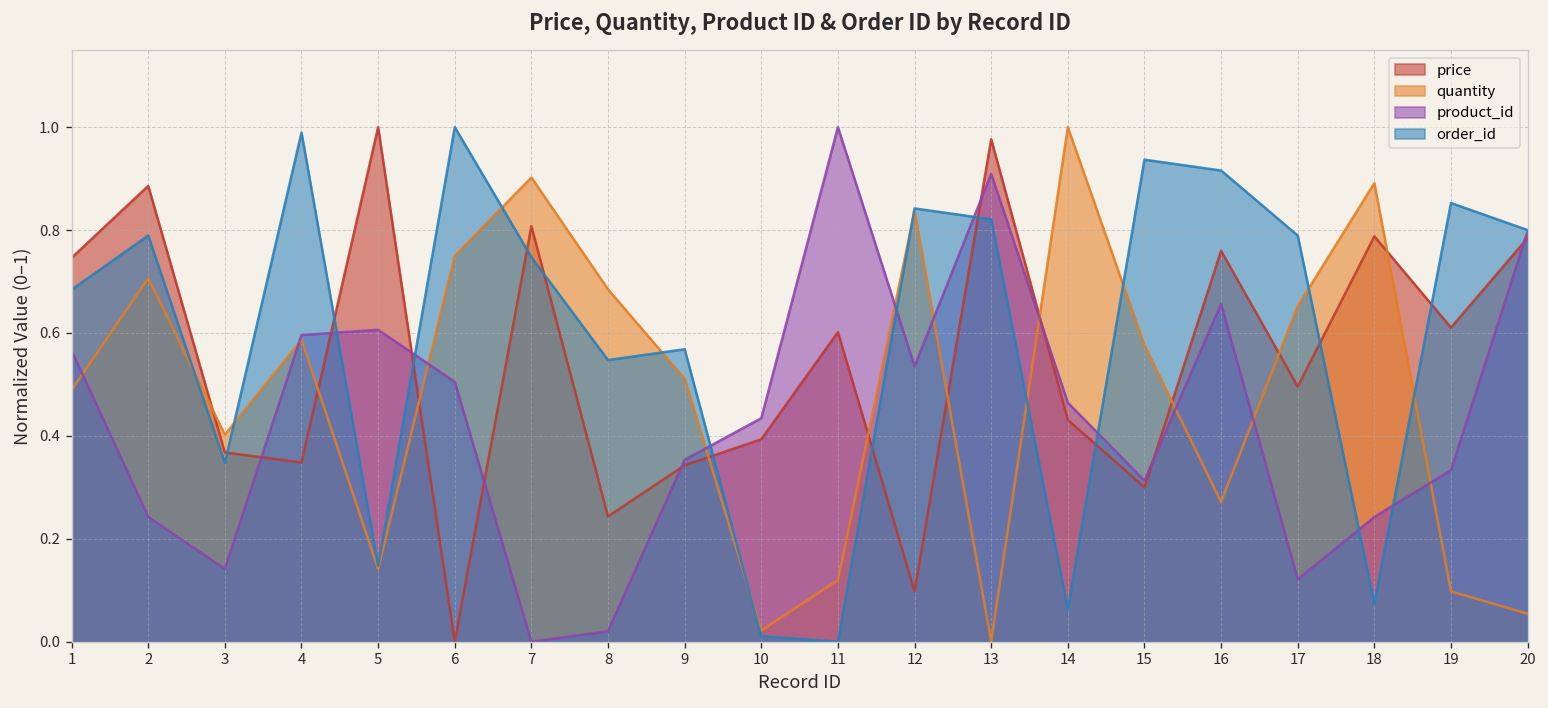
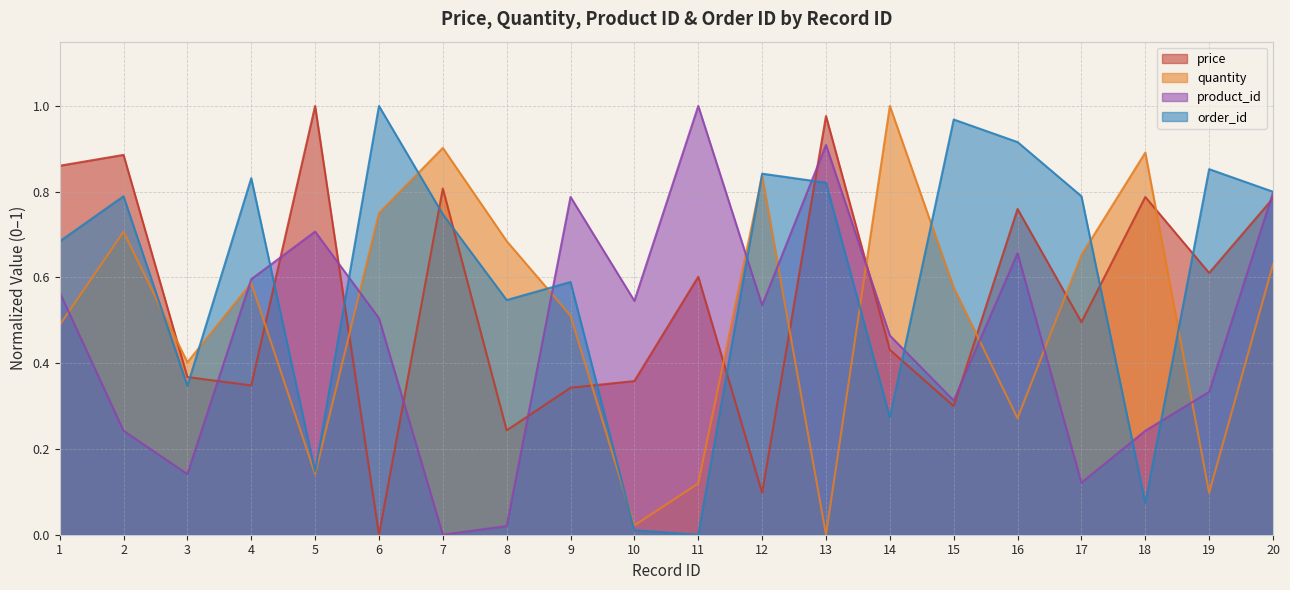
  {
    "price": {
-     "1": 0.75,
+     "1": 0.86,
      "2": 0.89,
      "3": 0.37,
      "4": 0.35,
      "5": 1.00,
      "6": 0.00,
      "7": 0.81,
      "8": 0.24,
      "9": 0.34,
-     "10": 0.39,
+     "10": 0.36,
      "11": 0.60,
      "12": 0.10,
      "13": 0.98,
      "14": 0.43,
      "15": 0.30,
      "16": 0.76,
      "17": 0.50,
      "18": 0.79,
      "19": 0.61,
      "20": 0.78
    },
    "quantity": {
      "1": 0.49,
      "2": 0.71,
      "3": 0.40,
      "4": 0.59,
      "5": 0.14,
      "6": 0.75,
      "7": 0.90,
      "8": 0.68,
      "9": 0.51,
      "10": 0.02,
      "11": 0.12,
      "13": 0.00,
      "14": 1.00,
      "15": 0.58,
      "16": 0.27,
      "17": 0.65,
      "18": 0.89,
      "19": 0.10,
-     "20": 0.05
+     "20": 0.63
    },
    "product_id": {
      "1": 0.57,
      "2": 0.24,
      "3": 0.14,
      "4": 0.60,
-     "5": 0.61,
+     "5": 0.71,
      "6": 0.51,
      "7": 0.00,
      "8": 0.02,
-     "9": 0.35,
-     "10": 0.43,
+     "9": 0.79,
+     "10": 0.55,
      "11": 1.00,
      "12": 0.54,
      "13": 0.91,
      "14": 0.46,
      "15": 0.31,
      "16": 0.66,
      "17": 0.12,
      "18": 0.24,
      "19": 0.33
    },
    "order_id": {
      "1": 0.68,
      "2": 0.79,
      "3": 0.35,
-     "4": 0.99,
+     "4": 0.83,
      "5": 0.15,
      "6": 1.00,
      "7": 0.75,
      "8": 0.55,
-     "9": 0.57,
+     "9": 0.59,
      "10": 0.01,
      "11": 0.00,
      "13": 0.82,
-     "14": 0.06,
-     "15": 0.94,
+     "14": 0.27,
+     "15": 0.97,
      "16": 0.92,
      "17": 0.79,
      "18": 0.07,
      "19": 0.85
    }
  }
